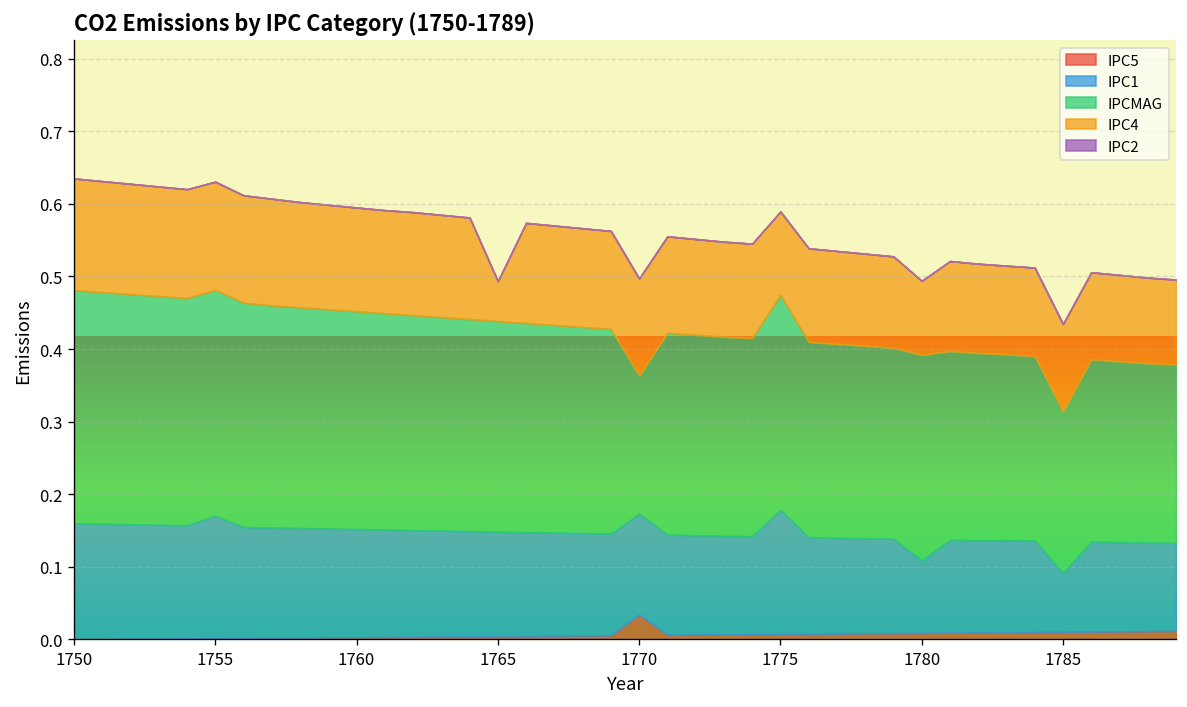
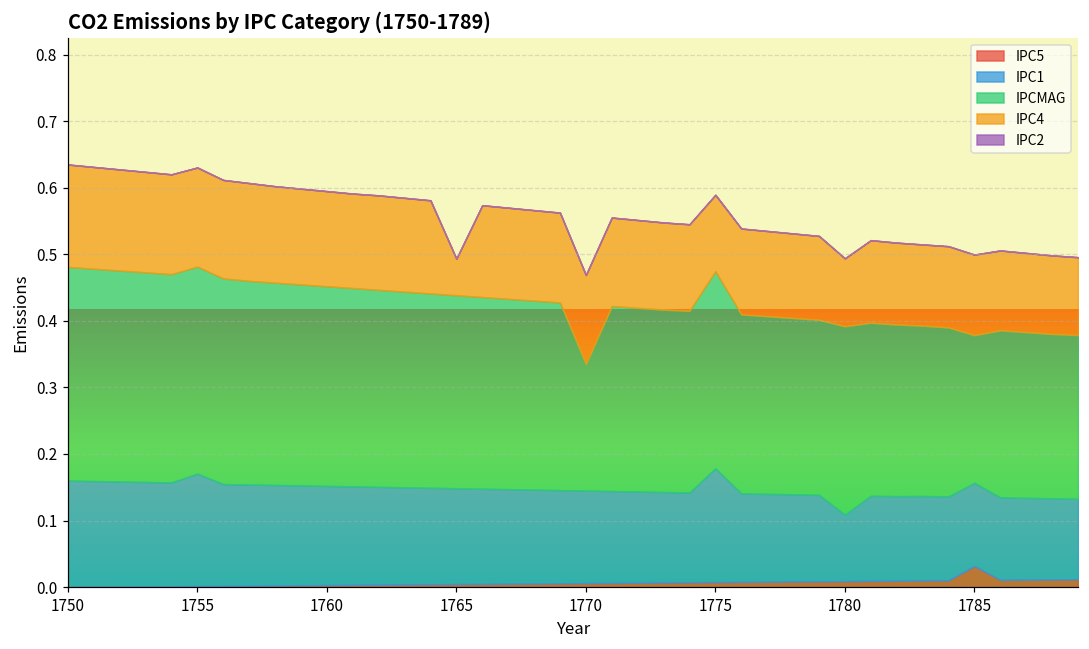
  {
    "IPC5": {
      "1750": 0.00,
      "1765": 0.00,
-     "1770": 0.03,
+     "1770": 0.01,
      "1775": 0.01,
      "1780": 0.01,
-     "1785": 0.01
+     "1785": 0.03
    },
    "IPC1": {
      "1750": 0.16,
      "1755": 0.17,
      "1760": 0.15,
      "1765": 0.14,
      "1770": 0.14,
      "1775": 0.17,
      "1780": 0.10,
-     "1785": 0.08
+     "1785": 0.13
    },
    "IPCMAG": {
      "1750": 0.32,
      "1755": 0.31,
      "1760": 0.30,
      "1765": 0.29,
      "1770": 0.19,
      "1775": 0.30,
      "1780": 0.28,
      "1785": 0.22
    }
  }
